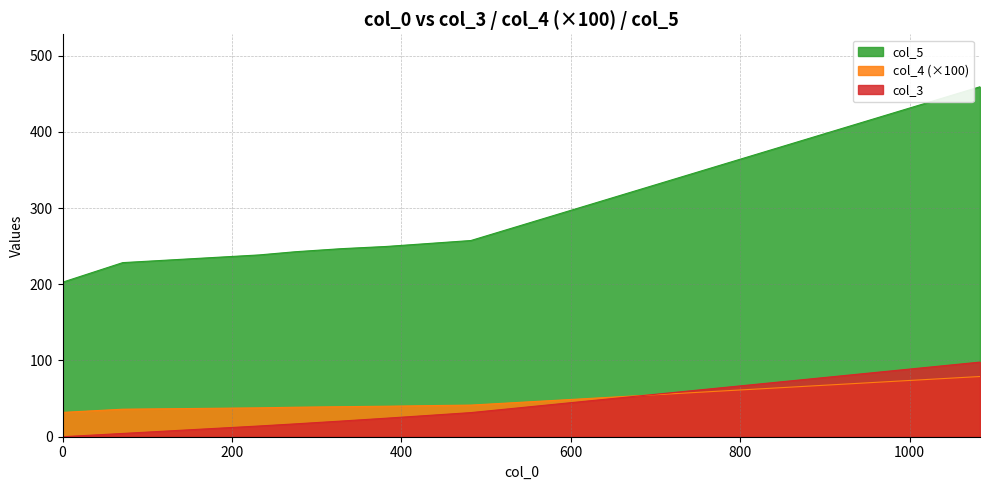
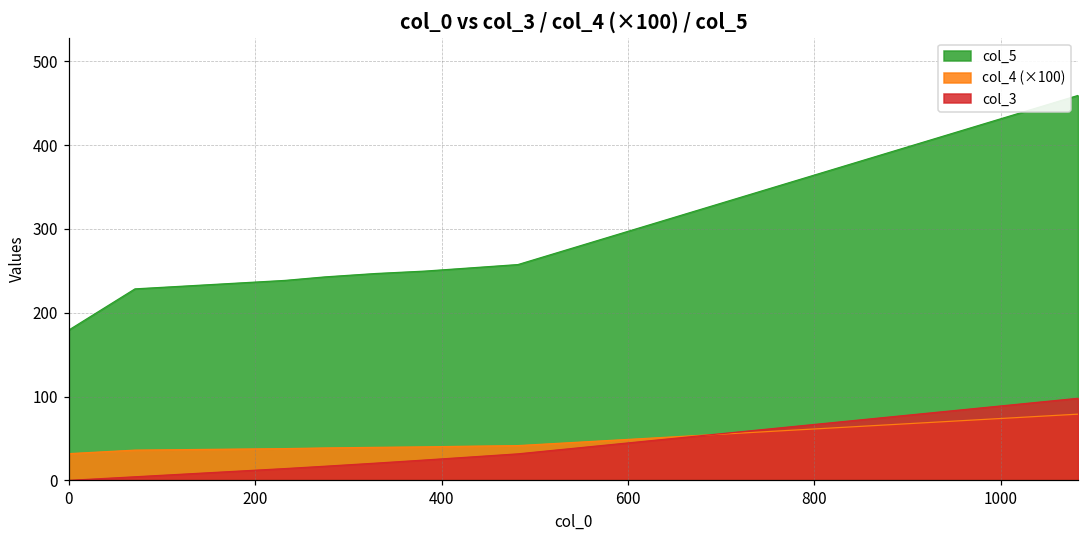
  {
    "col_5": {
-     "0": 200
+     "0": 180
    },
    "col_4 (×100)": {
      "0": 30
    },
    "col_3": {
      "0": 0
    }
  }
